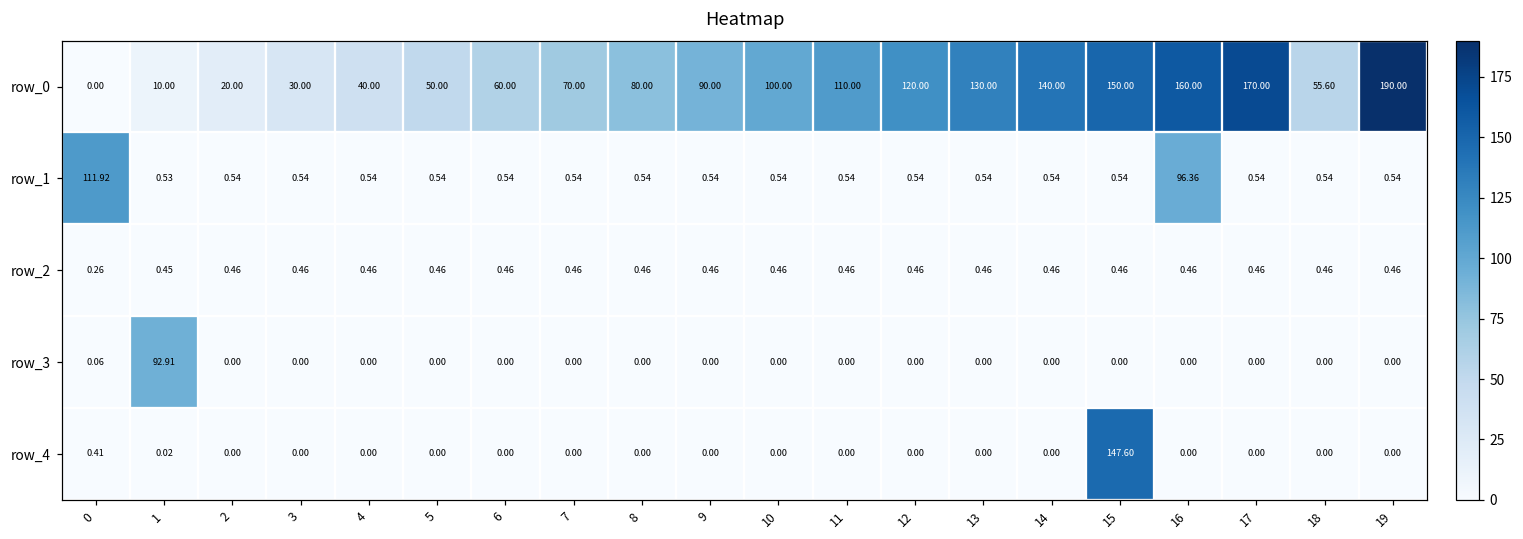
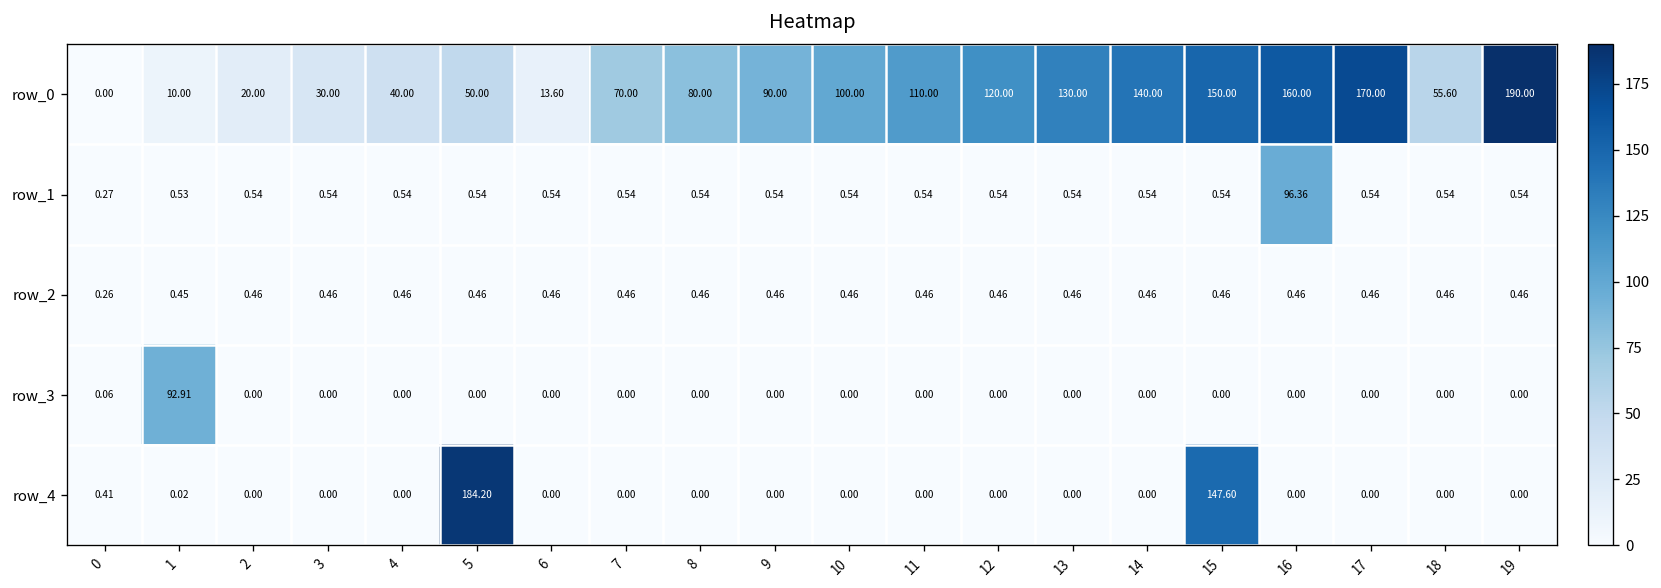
  {
    "row_0": {
      "0": 0.00,
      "1": 10.00,
      "2": 20.00,
      "3": 30.00,
      "4": 40.00,
      "5": 50.00,
-     "6": 60.00,
+     "6": 13.60,
      "7": 70.00,
      "8": 80.00,
      "9": 90.00,
      "10": 100.00,
      "11": 110.00,
      "12": 120.00,
      "13": 130.00,
      "14": 140.00,
      "15": 150.00,
      "16": 160.00,
      "17": 170.00,
      "18": 55.60,
      "19": 190.00
    },
    "row_1": {
-     "0": 111.92,
+     "0": 0.27,
      "1": 0.53,
      "2": 0.54,
      "3": 0.54,
      "4": 0.54,
      "5": 0.54,
      "6": 0.54,
      "7": 0.54,
      "8": 0.54,
      "9": 0.54,
      "10": 0.54,
      "11": 0.54,
      "12": 0.54,
      "13": 0.54,
      "14": 0.54,
      "15": 0.54,
      "16": 96.36,
      "17": 0.54,
      "18": 0.54,
      "19": 0.54
    },
    "row_2": {
      "0": 0.26,
      "1": 0.45,
      "2": 0.46,
      "3": 0.46,
      "4": 0.46,
      "5": 0.46,
      "6": 0.46,
      "7": 0.46,
      "8": 0.46,
      "9": 0.46,
      "10": 0.46,
      "11": 0.46,
      "12": 0.46,
      "13": 0.46,
      "14": 0.46,
      "15": 0.46,
      "16": 0.46,
      "17": 0.46,
      "18": 0.46,
      "19": 0.46
    },
    "row_3": {
      "0": 0.06,
      "1": 92.91,
      "2": 0.00,
      "3": 0.00,
      "4": 0.00,
      "5": 0.00,
      "6": 0.00,
      "7": 0.00,
      "8": 0.00,
      "9": 0.00,
      "10": 0.00,
      "11": 0.00,
      "12": 0.00,
      "13": 0.00,
      "14": 0.00,
      "15": 0.00,
      "16": 0.00,
      "17": 0.00,
      "18": 0.00,
      "19": 0.00
    },
    "row_4": {
      "0": 0.41,
      "1": 0.02,
      "2": 0.00,
      "3": 0.00,
      "4": 0.00,
-     "5": 0.00,
+     "5": 184.20,
      "6": 0.00,
      "7": 0.00,
      "8": 0.00,
      "9": 0.00,
      "10": 0.00,
      "11": 0.00,
      "12": 0.00,
      "13": 0.00,
      "14": 0.00,
      "15": 147.60,
      "16": 0.00,
      "17": 0.00,
      "18": 0.00,
      "19": 0.00
    }
  }
